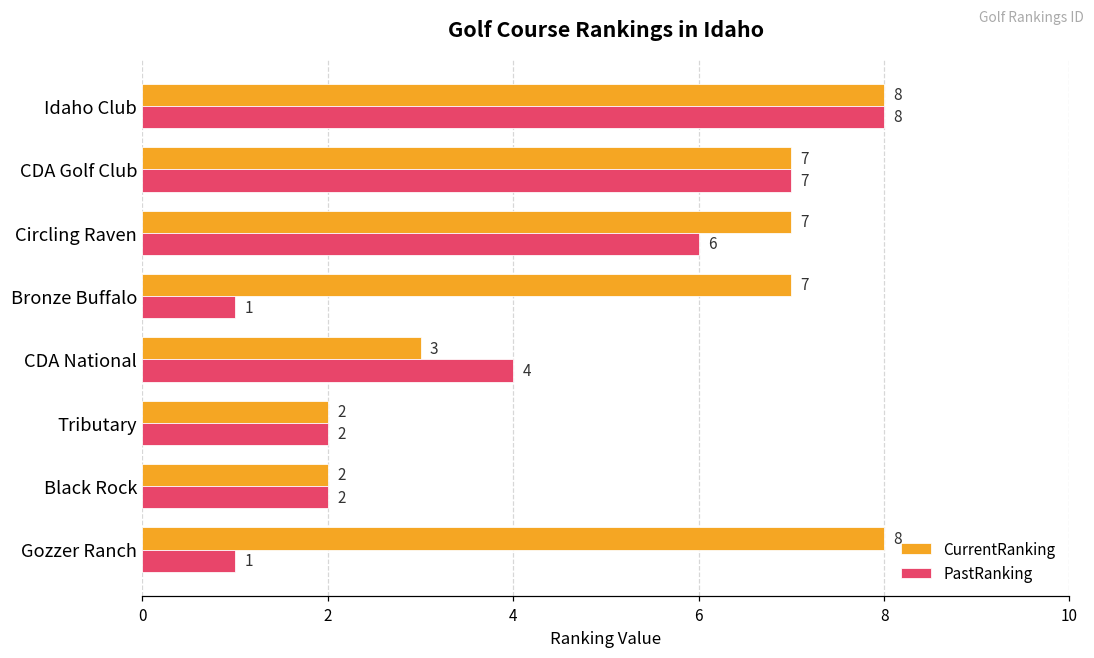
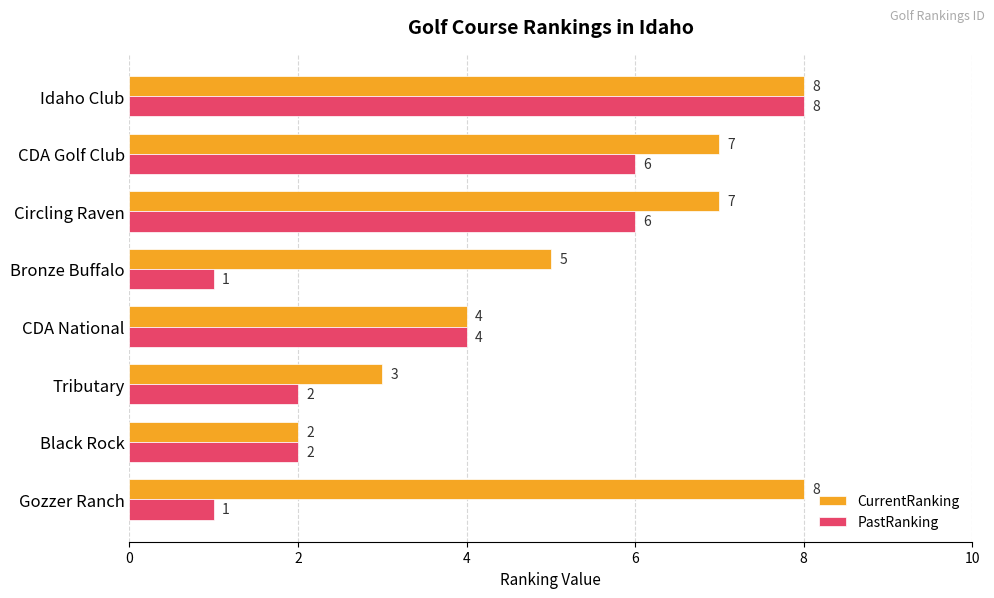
  {
    "CurrentRanking": {
      "Idaho Club": 8,
      "CDA Golf Club": 7,
      "Circling Raven": 7,
-     "Bronze Buffalo": 7,
-     "CDA National": 3,
-     "Tributary": 2,
+     "Bronze Buffalo": 5,
+     "CDA National": 4,
+     "Tributary": 3,
      "Black Rock": 2,
      "Gozzer Ranch": 8
    },
    "PastRanking": {
      "Idaho Club": 8,
-     "CDA Golf Club": 7,
+     "CDA Golf Club": 6,
      "Circling Raven": 6,
      "Bronze Buffalo": 1,
      "CDA National": 4,
      "Tributary": 2,
      "Black Rock": 2,
      "Gozzer Ranch": 1
    }
  }
